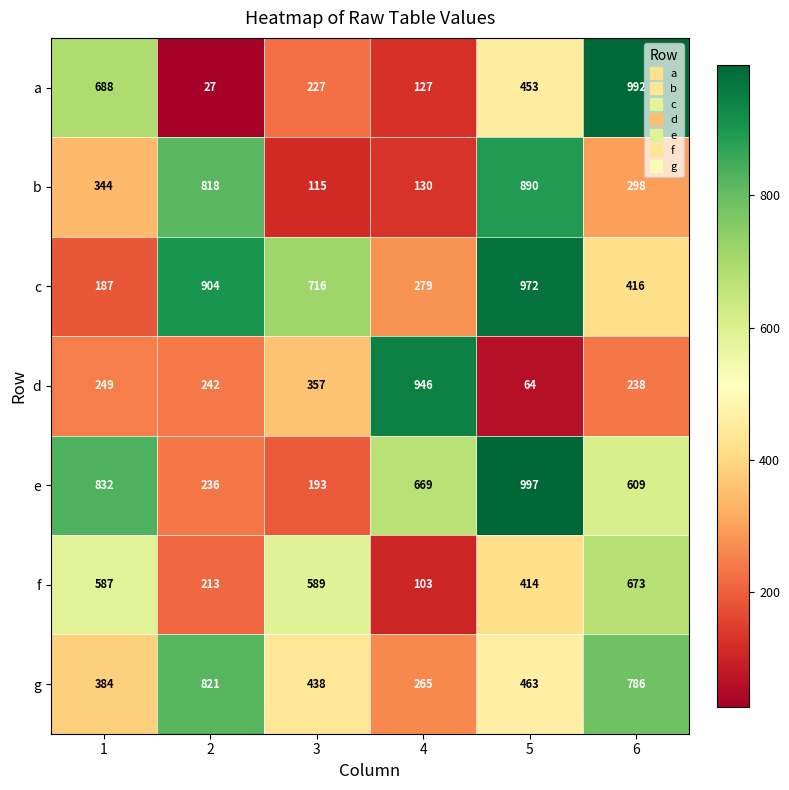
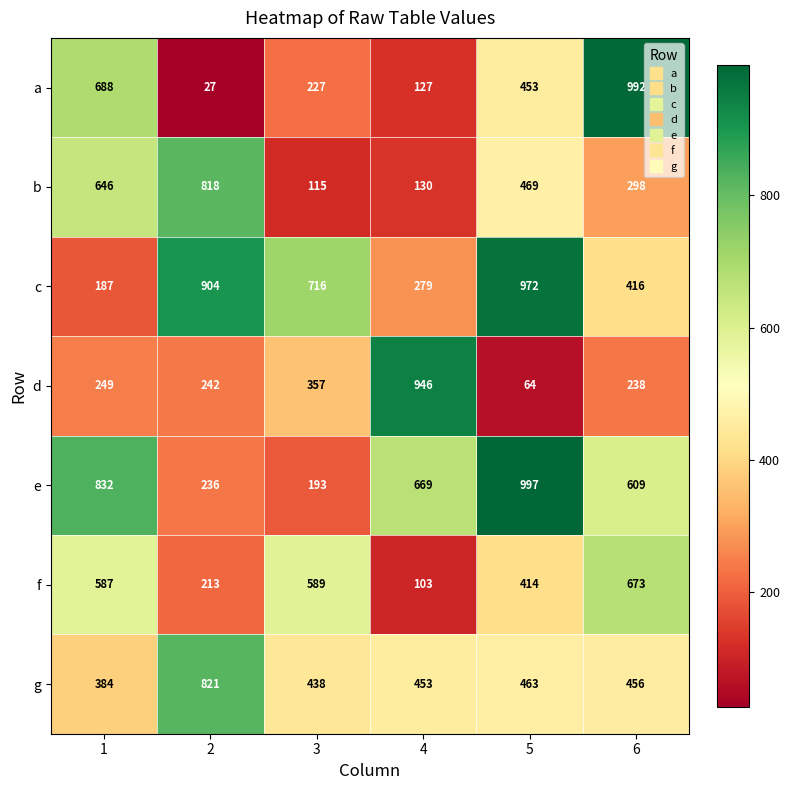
  {
    "a": {
      "1": 688,
      "2": 27,
      "3": 227,
      "4": 127,
      "5": 453
    },
    "b": {
-     "1": 344,
+     "1": 646,
      "2": 818,
      "3": 115,
      "4": 130,
-     "5": 890,
+     "5": 469,
      "6": 298
    },
    "c": {
      "1": 187,
      "2": 904,
      "3": 716,
      "4": 279,
      "5": 972,
      "6": 416
    },
    "d": {
      "1": 249,
      "2": 242,
      "3": 357,
      "4": 946,
      "5": 64,
      "6": 238
    },
    "e": {
      "1": 832,
      "2": 236,
      "3": 193,
      "4": 669,
      "5": 997,
      "6": 609
    },
    "f": {
      "1": 587,
      "2": 213,
      "3": 589,
      "4": 103,
      "5": 414,
      "6": 673
    },
    "g": {
      "1": 384,
      "2": 821,
      "3": 438,
-     "4": 265,
+     "4": 453,
      "5": 463,
-     "6": 786
+     "6": 456
    }
  }
